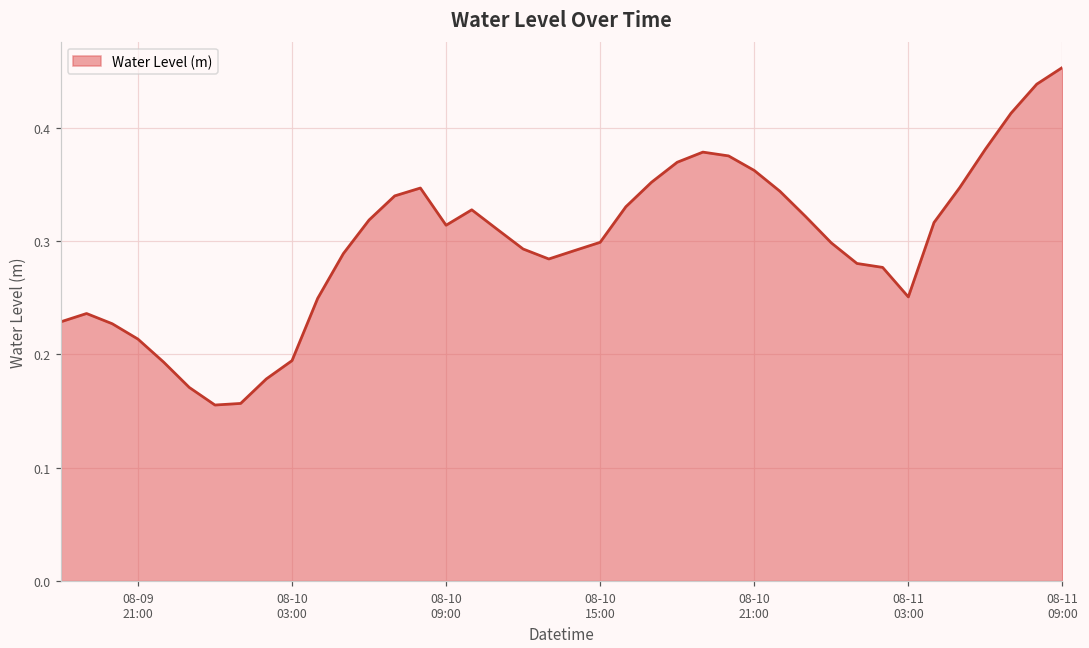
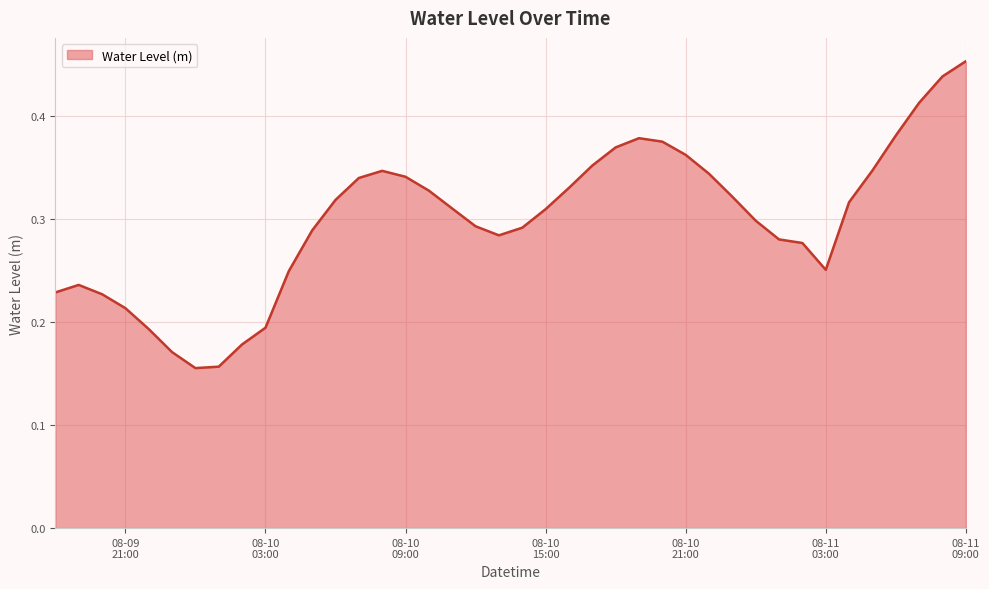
  {
    "08-09 21:00": 0.214,
    "08-10 03:00": 0.195,
-   "08-10 09:00": 0.314,
-   "08-10 15:00": 0.299,
+   "08-10 09:00": 0.341,
+   "08-10 15:00": 0.310,
    "08-10 21:00": 0.362,
    "08-11 03:00": 0.251,
    "08-11 09:00": 0.453
  }
